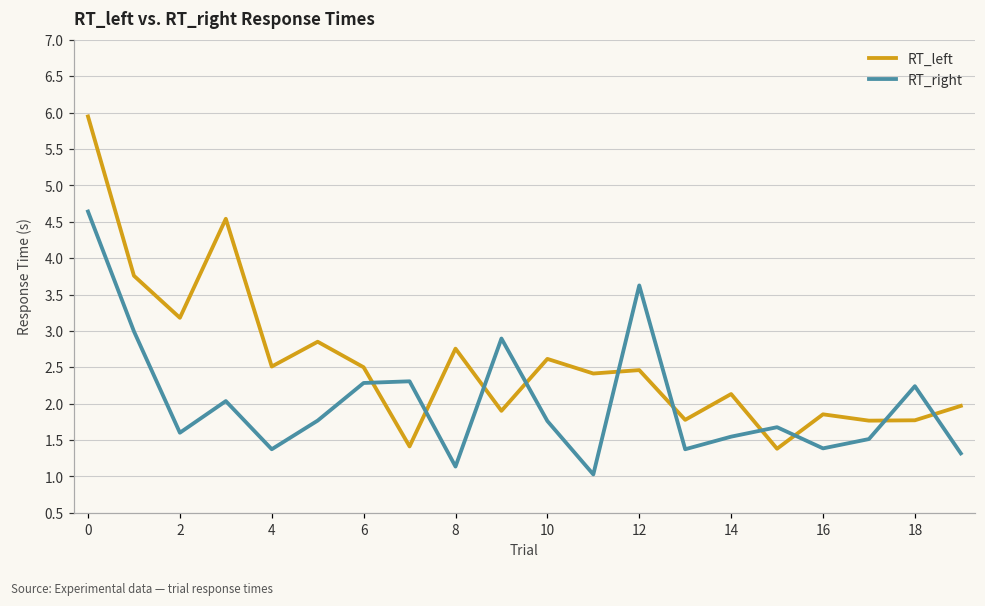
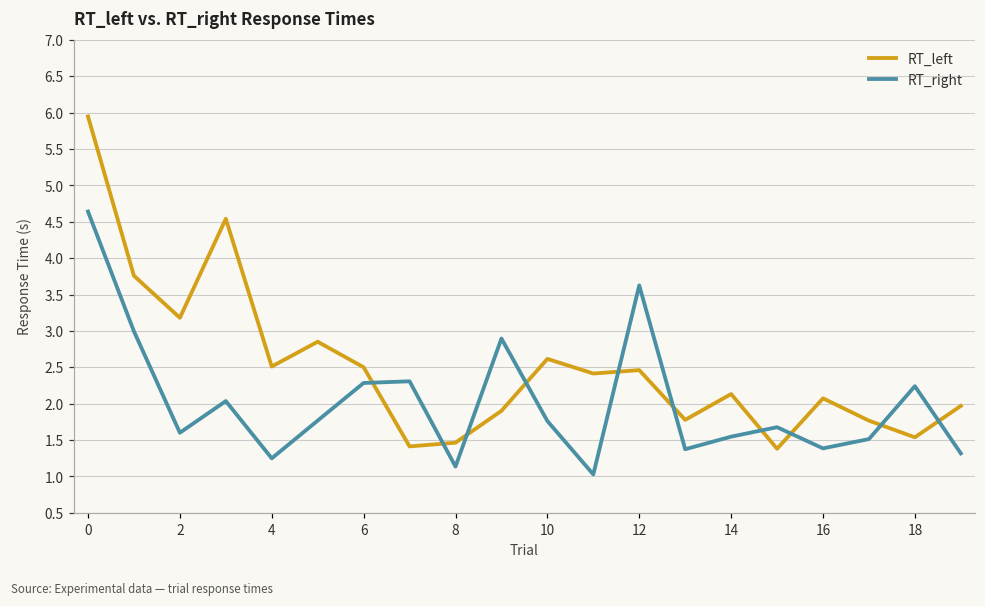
  {
    "RT_left": {
      "0": 5.9,
      "2": 3.2,
      "4": 2.5,
      "6": 2.5,
-     "8": 2.8,
+     "8": 1.5,
      "10": 2.6,
      "12": 2.5,
      "14": 2.1,
-     "16": 1.9,
-     "18": 1.8
+     "16": 2.1,
+     "18": 1.5
    },
    "RT_right": {
      "0": 4.6,
      "2": 1.6,
-     "4": 1.4,
+     "4": 1.2,
      "6": 2.3,
      "8": 1.1,
      "10": 1.8,
      "12": 3.6,
      "14": 1.5,
      "16": 1.4,
      "18": 2.2
    }
  }
